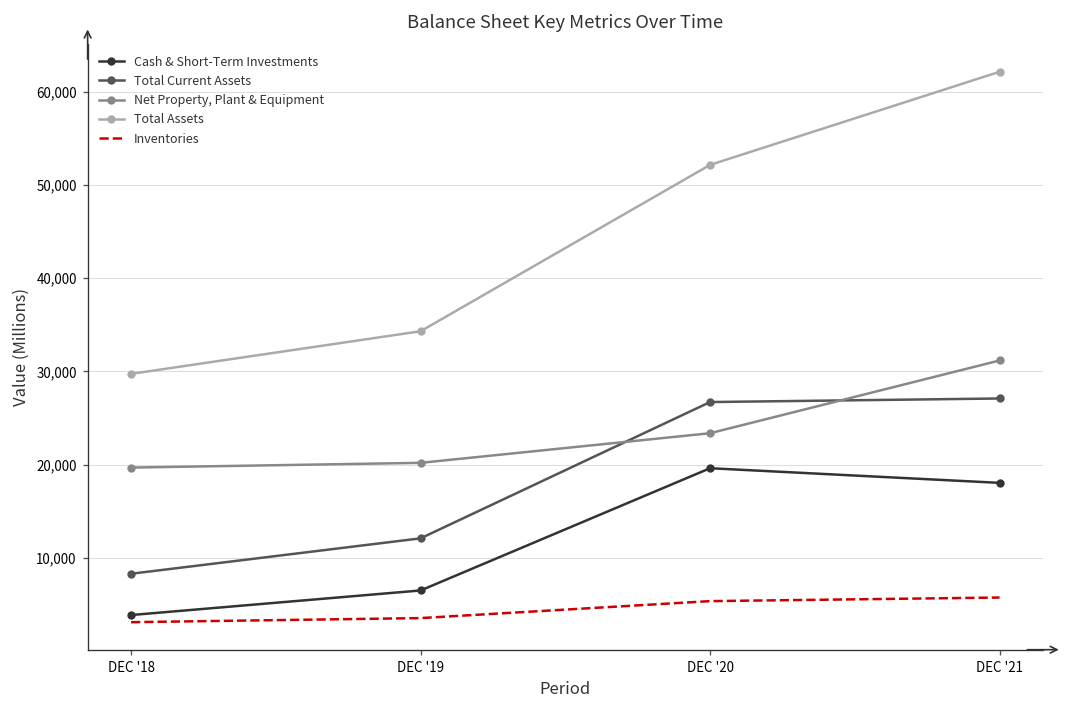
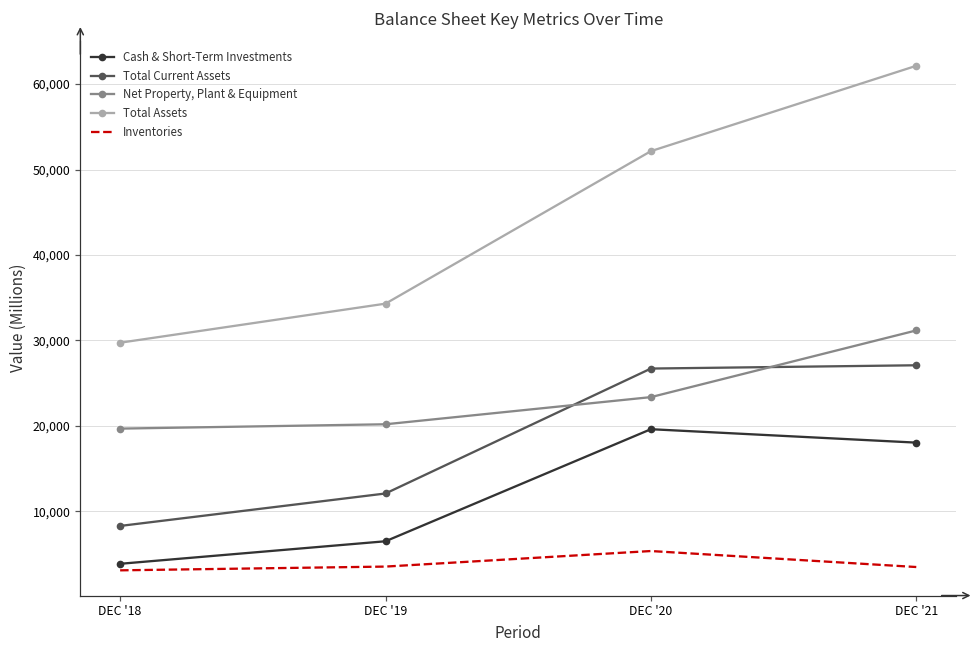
  {
    "Inventories": {
      "DEC '18": "3,000",
      "DEC '19": "4,000",
      "DEC '20": "5,000",
-     "DEC '21": "6,000"
+     "DEC '21": "4,000"
    }
  }
